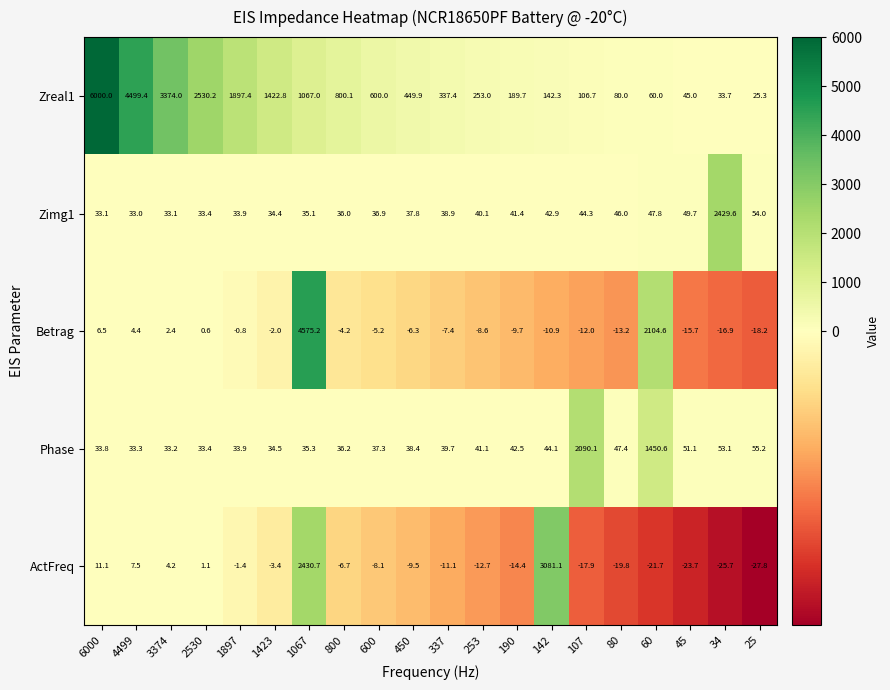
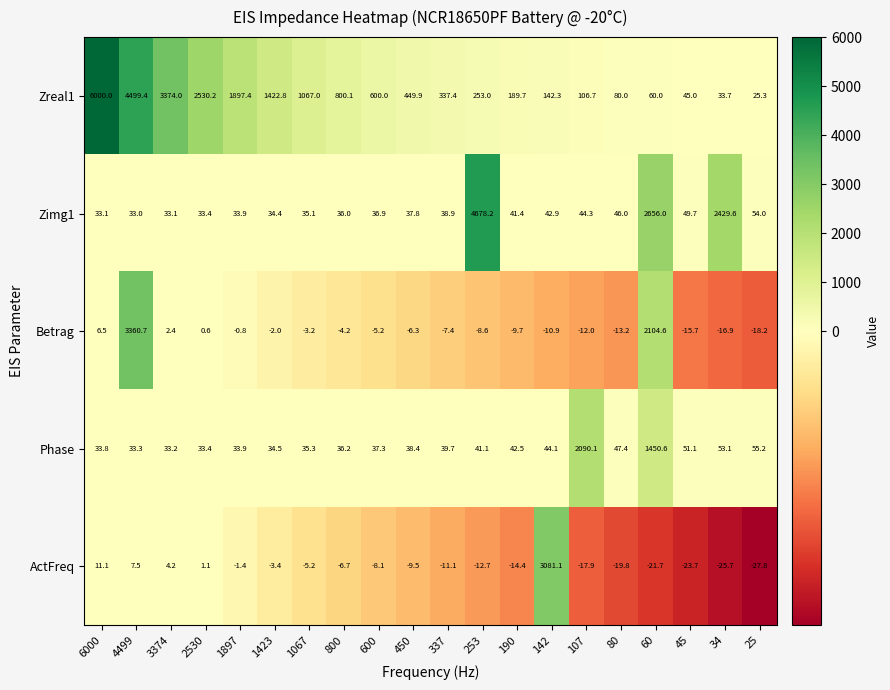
  {
    "Zreal1": {
      "6000": 6000.0,
      "4499": 4499.4,
      "3374": 3374.0,
      "2530": 2530.2,
      "1897": 1897.4,
      "1423": 1422.8,
      "1067": 1067.0,
      "800": 800.1,
      "600": 600.0,
      "450": 449.9,
      "337": 337.4,
      "253": 253.0,
      "190": 189.7,
      "142": 142.3,
      "107": 106.7,
      "80": 80.0,
      "60": 60.0,
      "45": 45.0,
      "34": 33.7,
      "25": 25.3
    },
    "Zimg1": {
      "6000": 33.1,
      "4499": 33.0,
      "3374": 33.1,
      "2530": 33.4,
      "1897": 33.9,
      "1423": 34.4,
      "1067": 35.1,
      "800": 36.0,
      "600": 36.9,
      "450": 37.8,
      "337": 38.9,
-     "253": 40.1,
+     "253": 4678.2,
      "190": 41.4,
      "142": 42.9,
      "107": 44.3,
      "80": 46.0,
-     "60": 47.8,
+     "60": 2656.0,
      "45": 49.7,
      "34": 2429.6,
      "25": 54.0
    },
    "Betrag": {
      "6000": 6.5,
-     "4499": 4.4,
+     "4499": 3360.7,
      "3374": 2.4,
      "2530": 0.6,
      "1897": -0.8,
      "1423": -2.0,
-     "1067": 4575.2,
+     "1067": -3.2,
      "800": -4.2,
      "600": -5.2,
      "450": -6.3,
      "337": -7.4,
      "253": -8.6,
      "190": -9.7,
      "142": -10.9,
      "107": -12.0,
      "80": -13.2,
      "60": 2104.6,
      "45": -15.7,
      "34": -16.9,
      "25": -18.2
    },
    "Phase": {
      "6000": 33.8,
      "4499": 33.3,
      "3374": 33.2,
      "2530": 33.4,
      "1897": 33.9,
      "1423": 34.5,
      "1067": 35.3,
      "800": 36.2,
      "600": 37.3,
      "450": 38.4,
      "337": 39.7,
      "253": 41.1,
      "190": 42.5,
      "142": 44.1,
      "107": 2090.1,
      "80": 47.4,
      "60": 1450.6,
      "45": 51.1,
      "34": 53.1,
      "25": 55.2
    },
    "ActFreq": {
      "6000": 11.1,
      "4499": 7.5,
      "3374": 4.2,
      "2530": 1.1,
      "1897": -1.4,
      "1423": -3.4,
-     "1067": 2430.7,
+     "1067": -5.2,
      "800": -6.7,
      "600": -8.1,
      "450": -9.5,
      "337": -11.1,
      "253": -12.7,
      "190": -14.4,
      "142": 3081.1,
      "107": -17.9,
      "80": -19.8,
      "60": -21.7,
      "45": -23.7,
      "34": -25.7,
      "25": -27.8
    }
  }
